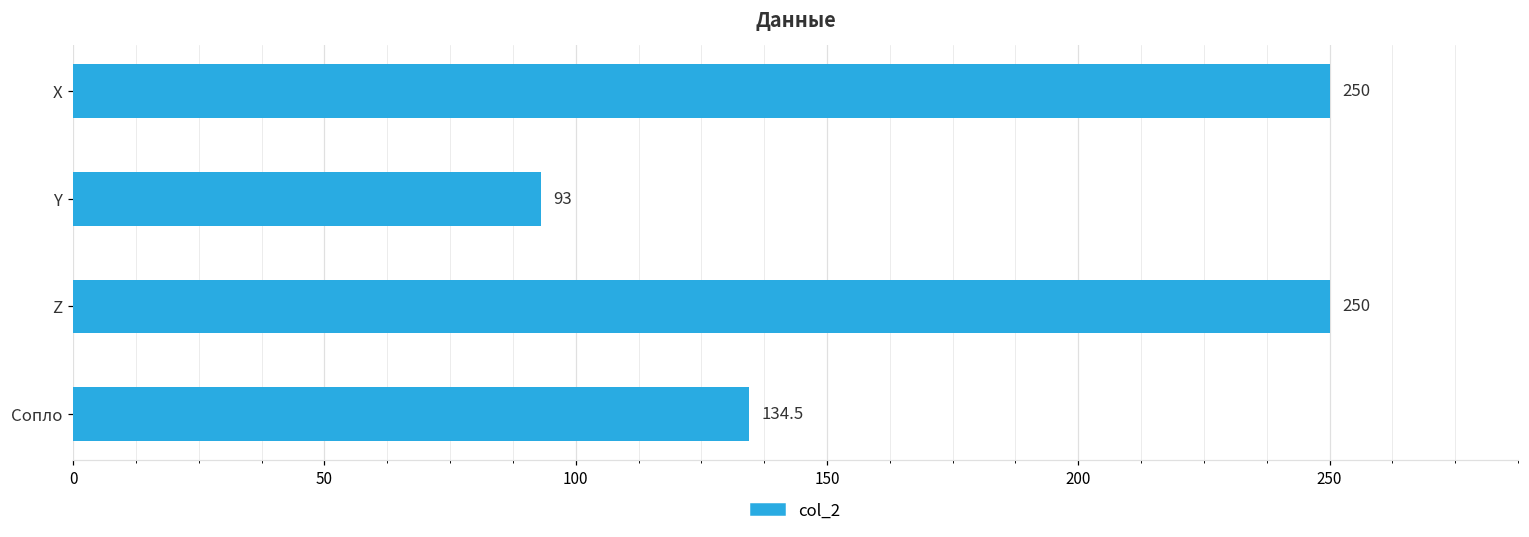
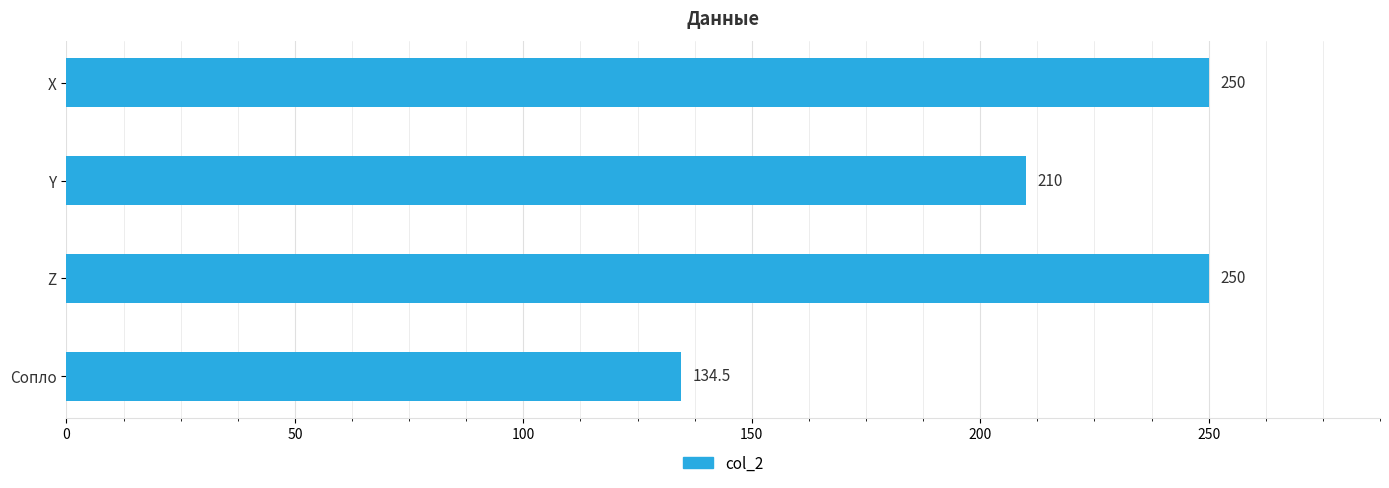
  {
    "X": 250,
-   "Y": 93,
+   "Y": 210,
    "Z": 250,
    "Сопло": 134.5
  }
